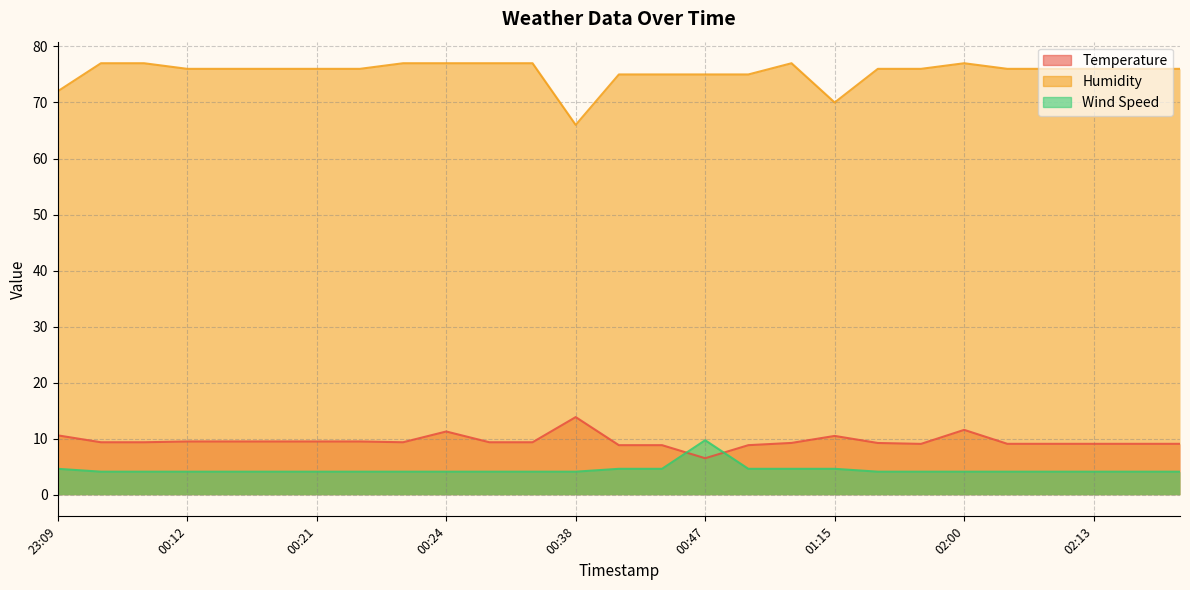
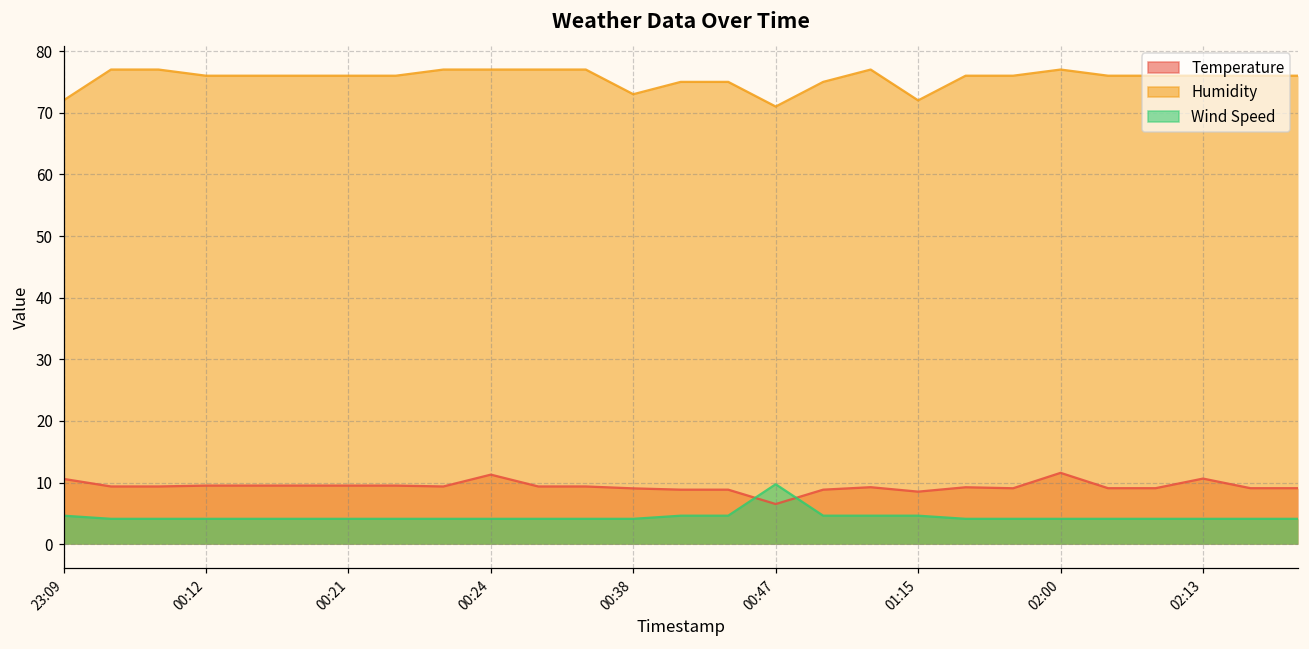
  {
    "Temperature": {
      "23:09": 11,
      "00:12": 10,
      "00:21": 10,
      "00:24": 11,
-     "00:38": 14,
+     "00:38": 9,
      "00:47": 7,
-     "01:15": 11,
+     "01:15": 9,
      "02:00": 12,
-     "02:13": 9
+     "02:13": 11
    },
    "Humidity": {
      "23:09": 72,
      "00:12": 76,
      "00:21": 76,
      "00:24": 77,
-     "00:38": 66,
-     "00:47": 75,
-     "01:15": 70,
+     "00:38": 73,
+     "00:47": 71,
+     "01:15": 72,
      "02:00": 77
    },
    "Wind Speed": {
      "23:09": 5,
      "00:12": 4,
      "00:21": 4,
      "00:24": 4,
      "00:38": 4,
      "00:47": 10,
      "01:15": 5,
      "02:00": 4,
      "02:13": 4
    }
  }
